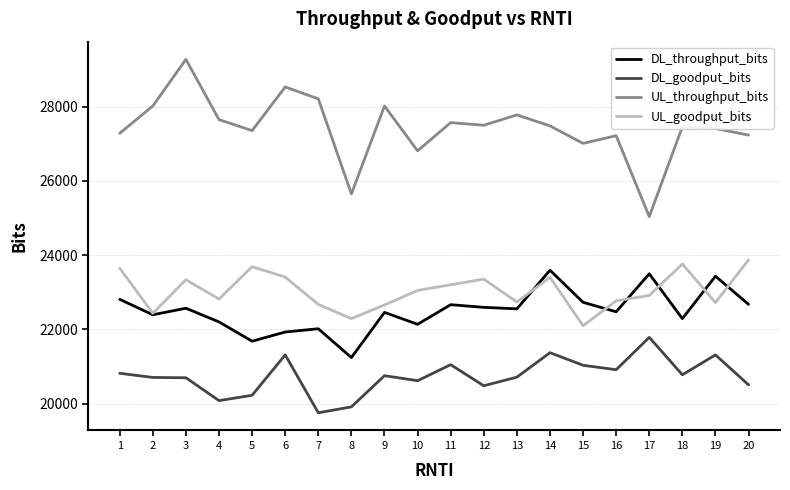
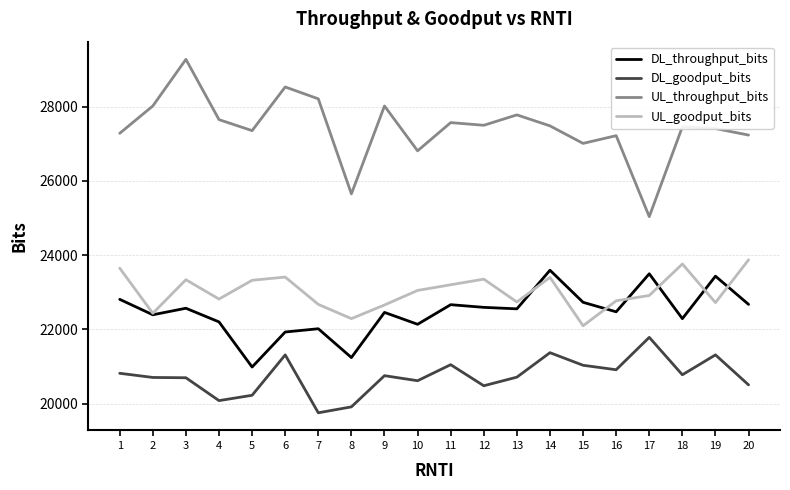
  {
    "DL_throughput_bits": {
      "1": 22800,
      "3": 22600,
      "4": 22200,
-     "5": 21700,
+     "5": 21000,
      "6": 21900,
      "7": 22000,
      "8": 21200,
      "9": 22500,
      "10": 22100,
      "11": 22700,
      "12": 22600,
      "13": 22600,
      "14": 23600,
      "15": 22700,
      "16": 22500,
      "17": 23500,
      "18": 22300,
      "19": 23400,
      "20": 22700
    },
    "DL_goodput_bits": {
      "1": 20800,
      "2": 20700,
      "3": 20700,
      "4": 20100,
      "5": 20200,
      "6": 21300,
      "7": 19800,
      "8": 19900,
      "9": 20800,
      "10": 20600,
      "11": 21000,
      "12": 20500,
      "13": 20700,
      "14": 21400,
      "15": 21000,
      "16": 20900,
      "17": 21800,
      "18": 20800,
      "19": 21300,
      "20": 20500
    },
    "UL_throughput_bits": {
      "1": 27300,
      "2": 28000,
      "3": 29300,
      "4": 27600,
      "5": 27400,
      "6": 28500,
      "7": 28200,
      "8": 25600,
      "9": 28000,
      "10": 26800,
      "11": 27600,
      "12": 27500,
      "13": 27800,
      "14": 27500,
      "15": 27000,
      "16": 27200,
      "17": 25000,
      "20": 27200
    },
    "UL_goodput_bits": {
      "1": 23600,
      "3": 23300,
      "4": 22800,
-     "5": 23700,
+     "5": 23300,
      "6": 23400,
      "7": 22700,
      "8": 22300,
      "9": 22700,
      "10": 23000,
      "11": 23200,
      "12": 23400,
      "13": 22700,
      "14": 23400,
      "15": 22100,
      "16": 22800,
      "17": 22900,
      "18": 23800,
      "19": 22700,
      "20": 23900
    }
  }
